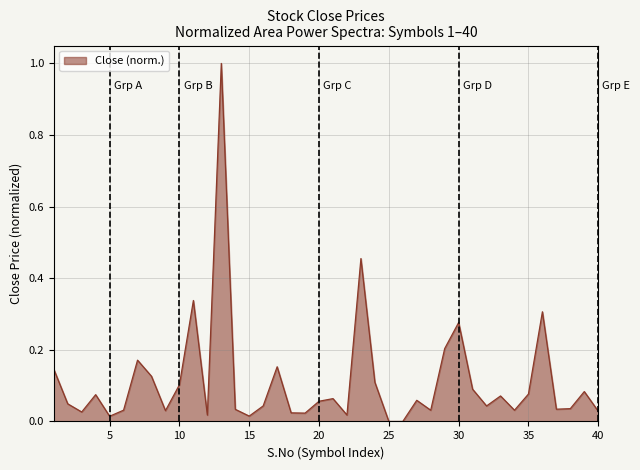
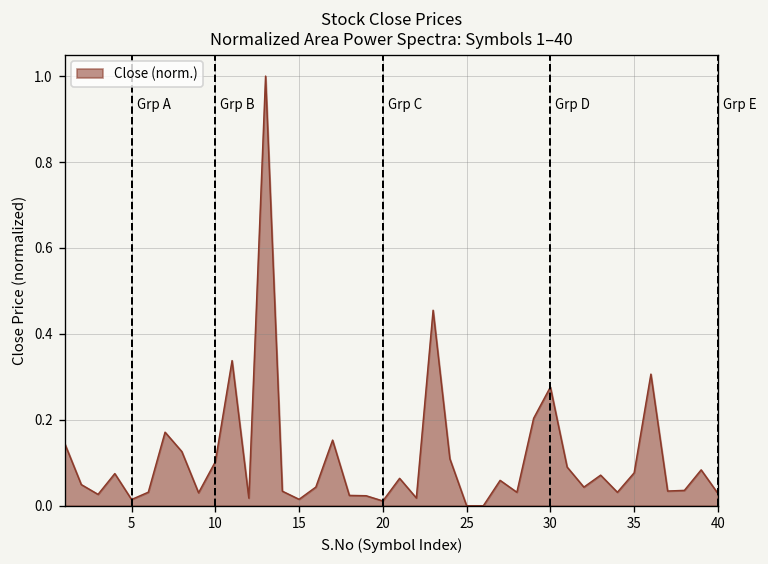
  {
    "5": 0.01,
    "10": 0.10,
    "15": 0.01,
-   "20": 0.06,
+   "20": 0.01,
    "25": 0.00,
    "30": 0.28,
    "35": 0.08,
    "40": 0.03
  }
